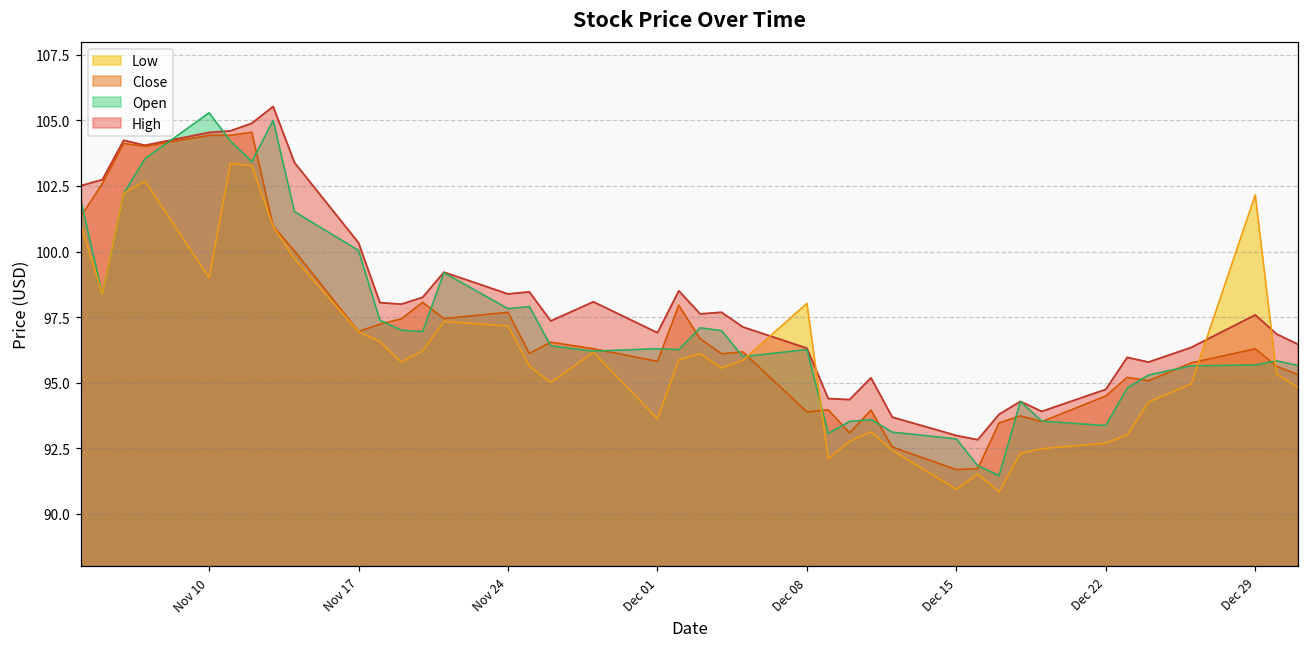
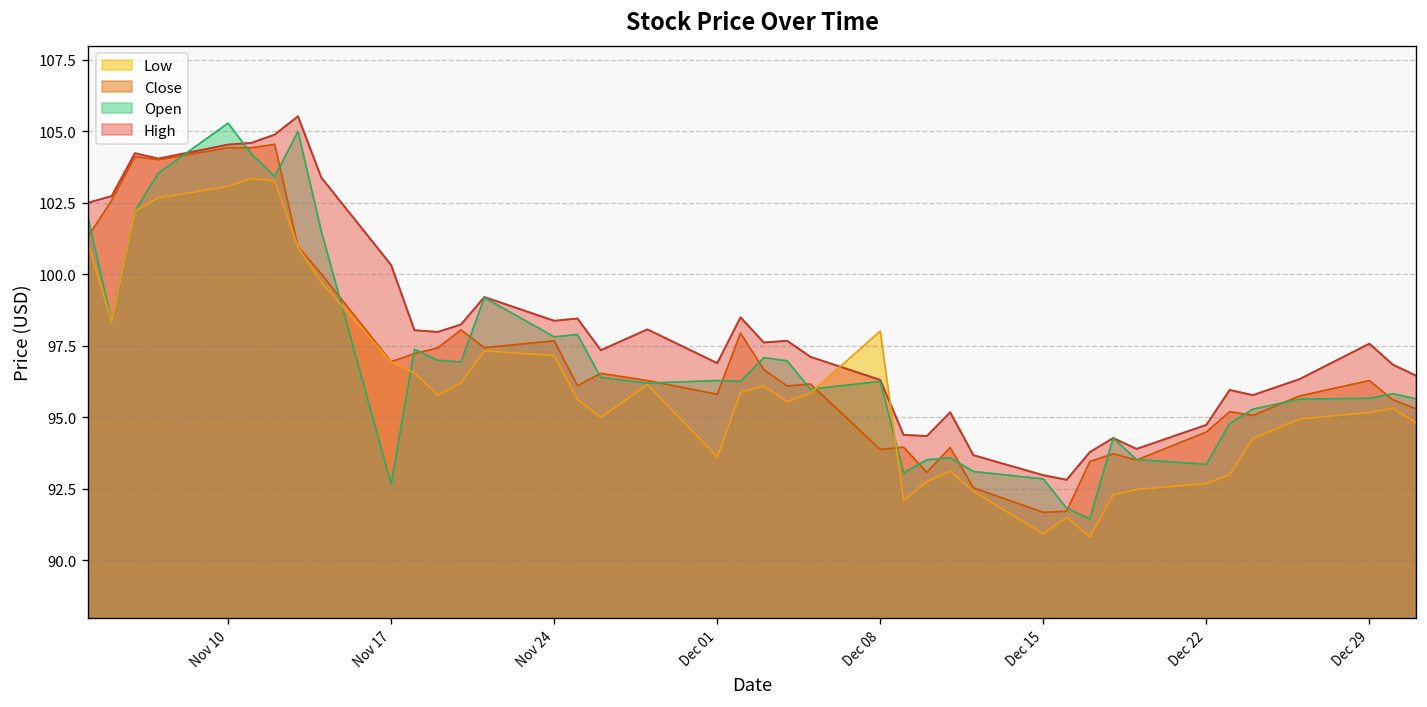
  {
    "Low": {
-     "Nov 10": 99.0,
+     "Nov 10": 103.1,
      "Nov 24": 97.2,
      "Dec 01": 93.6,
      "Dec 08": 98.0,
      "Dec 15": 90.9,
      "Dec 22": 92.7,
-     "Dec 29": 102.2
+     "Dec 29": 95.2
    },
    "Open": {
      "Nov 10": 105.3,
-     "Nov 17": 100.0,
+     "Nov 17": 92.7,
      "Nov 24": 97.8,
      "Dec 01": 96.3,
      "Dec 15": 92.9,
      "Dec 22": 93.4,
      "Dec 29": 95.7
    }
  }
